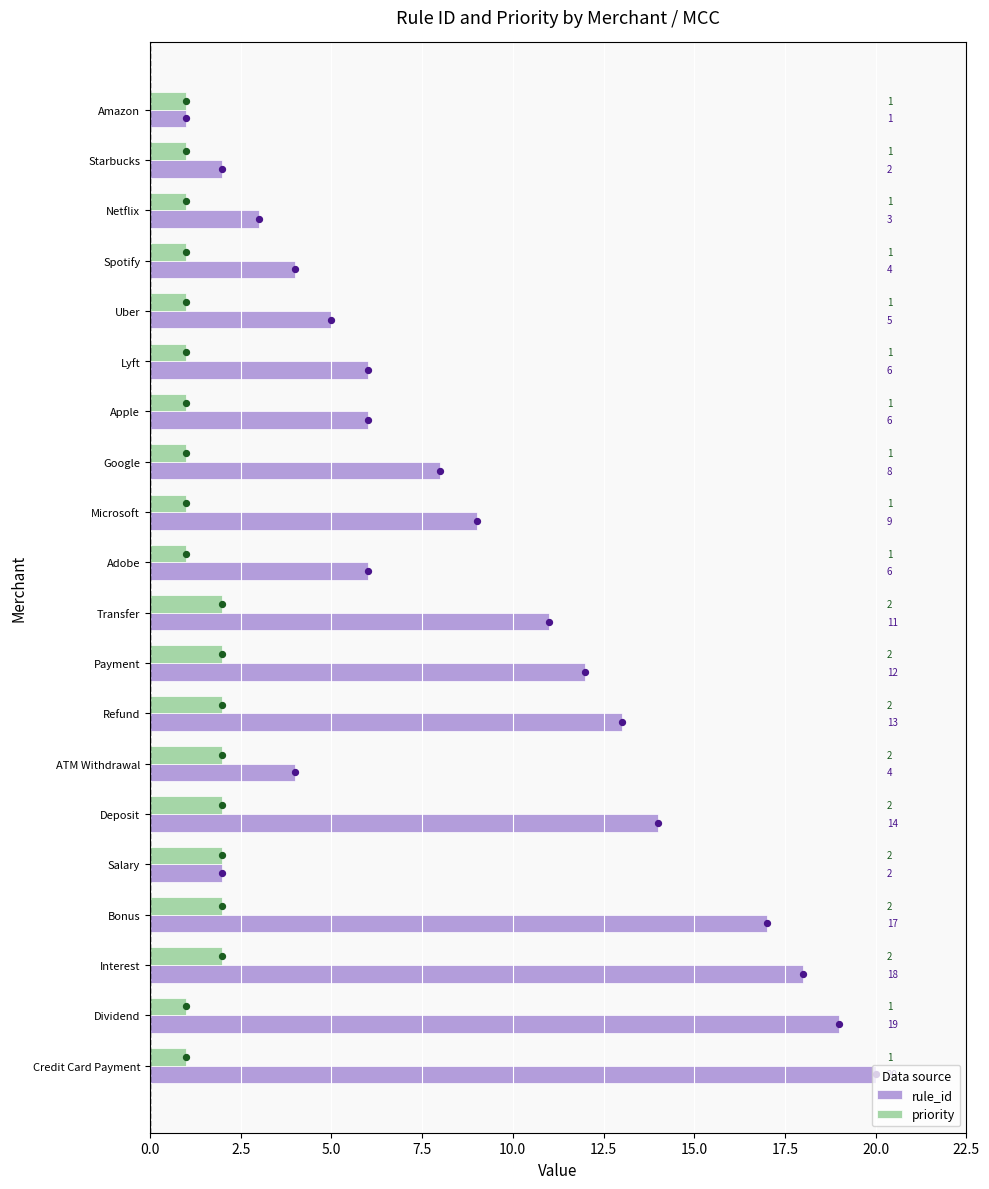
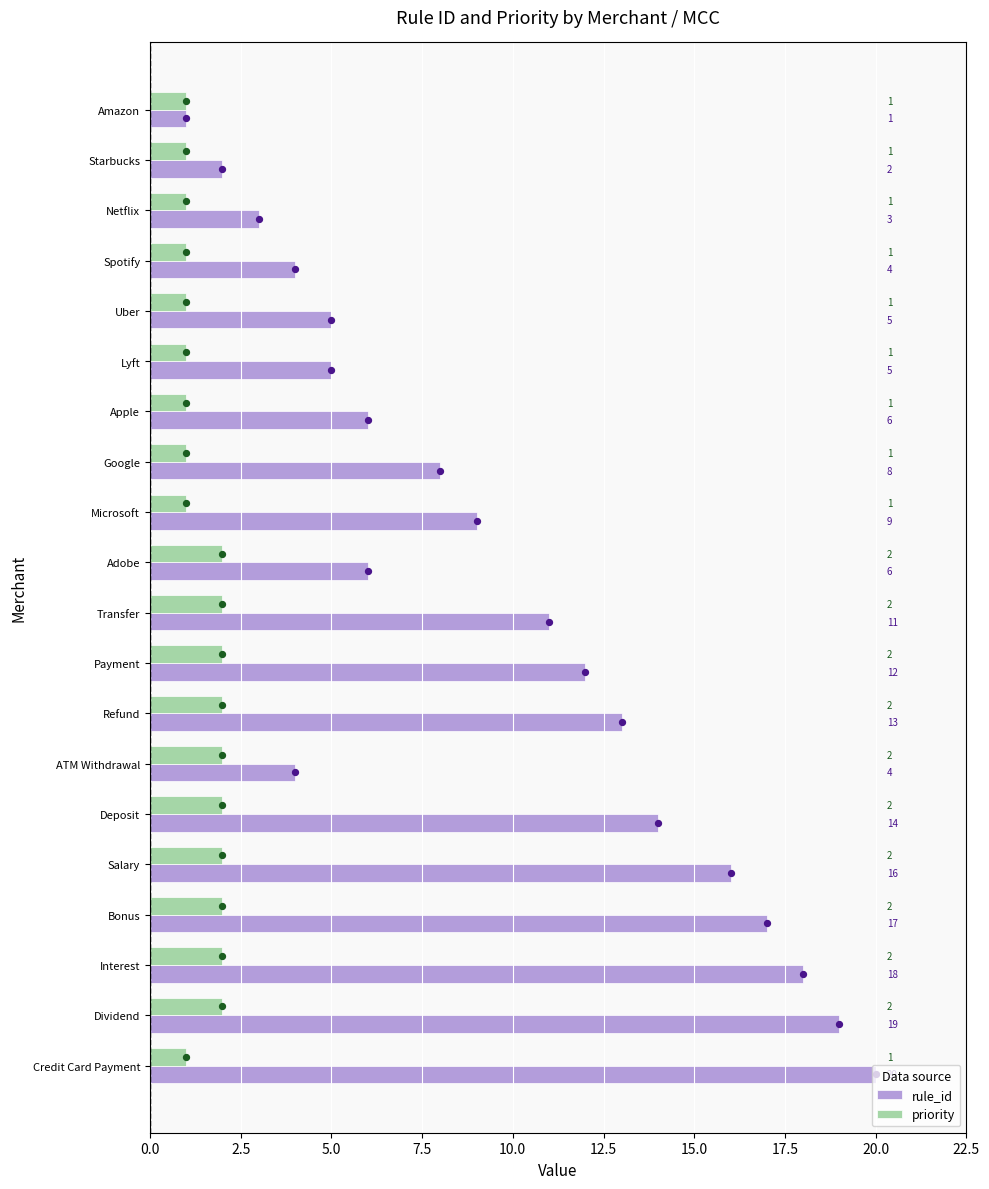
  {
    "rule_id": {
-     "Lyft": 6,
-     "Salary": 2
+     "Lyft": 5,
+     "Salary": 16
    },
    "priority": {
-     "Adobe": 1,
-     "Dividend": 1
+     "Adobe": 2,
+     "Dividend": 2
    }
  }
